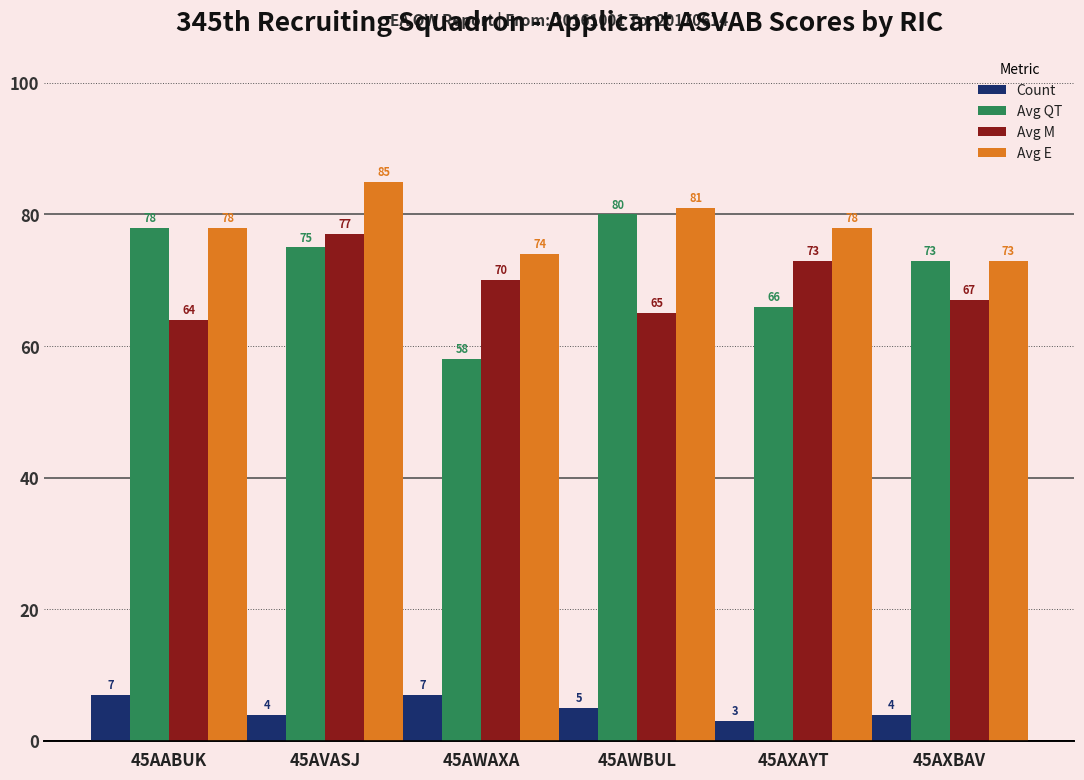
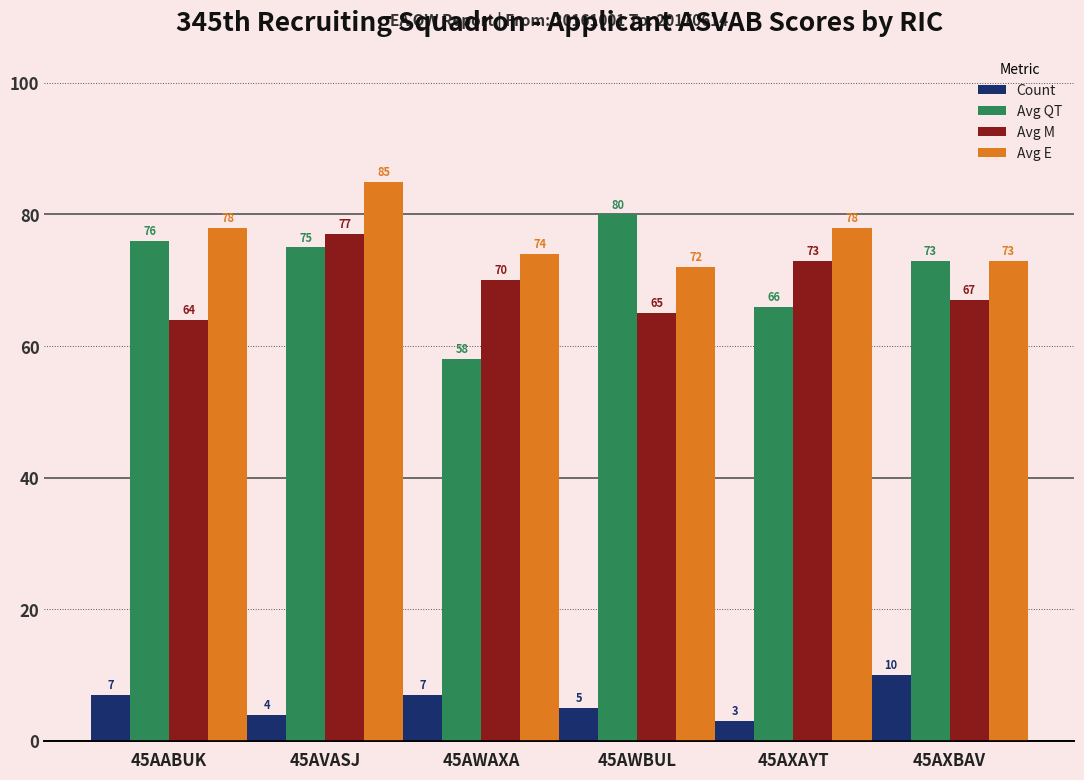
  {
    "Count": {
      "45AABUK": 7,
      "45AVASJ": 4,
      "45AWAXA": 7,
      "45AWBUL": 5,
      "45AXAYT": 3,
-     "45AXBAV": 4
+     "45AXBAV": 10
    },
    "Avg QT": {
-     "45AABUK": 78,
+     "45AABUK": 76,
      "45AVASJ": 75,
      "45AWAXA": 58,
      "45AWBUL": 80,
      "45AXAYT": 66,
      "45AXBAV": 73
    },
    "Avg M": {
      "45AABUK": 64,
      "45AVASJ": 77,
      "45AWAXA": 70,
      "45AWBUL": 65,
      "45AXAYT": 73,
      "45AXBAV": 67
    },
    "Avg E": {
      "45AABUK": 78,
      "45AVASJ": 85,
      "45AWAXA": 74,
-     "45AWBUL": 81,
+     "45AWBUL": 72,
      "45AXAYT": 78,
      "45AXBAV": 73
    }
  }
